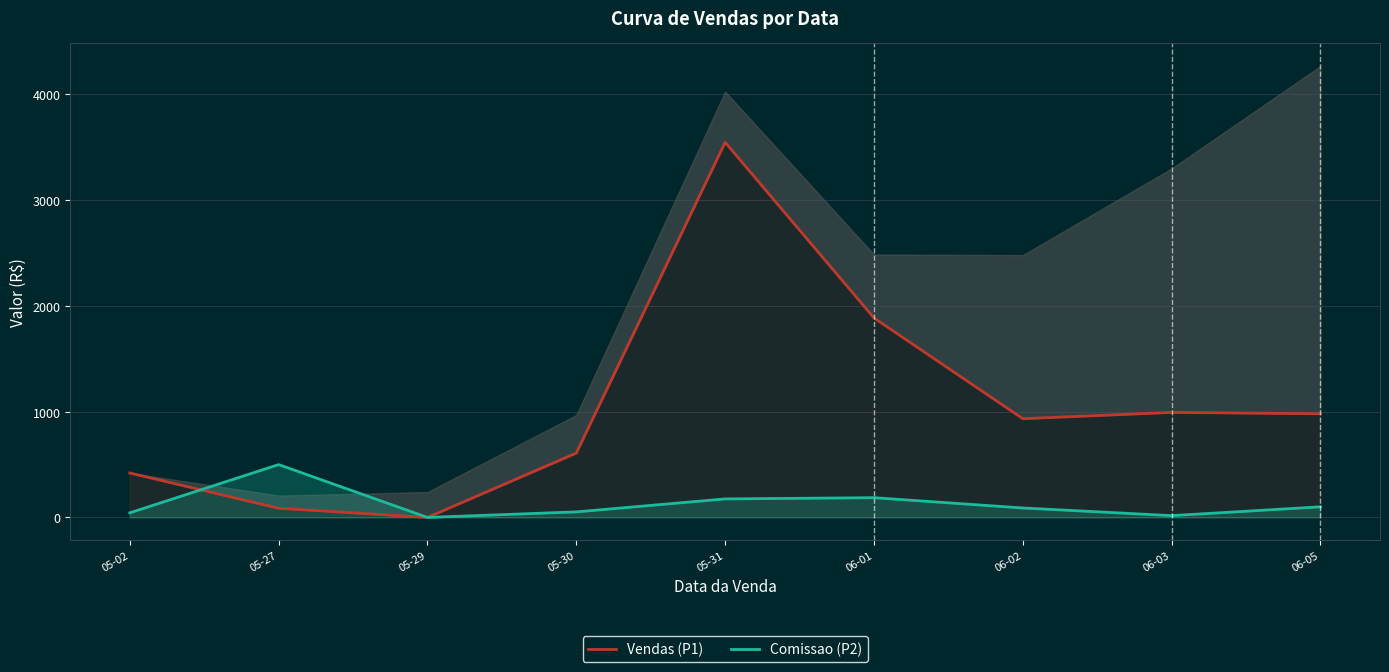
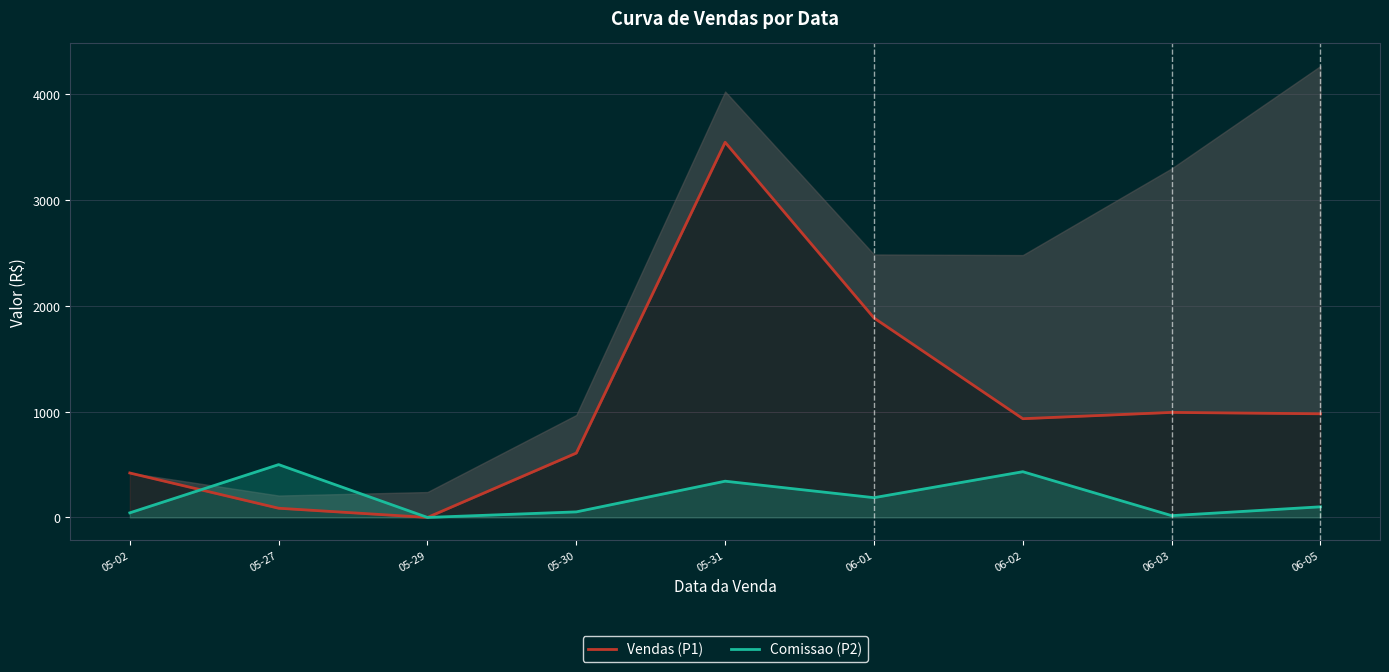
  {
    "Vendas (P1)": {
      "05-27": 90,
      "05-30": 610,
      "05-31": 3550,
      "06-01": 1890,
      "06-02": 930,
      "06-03": 990,
      "06-05": 980
    },
    "Comissao (P2)": {
      "05-02": 40,
      "05-27": 500,
      "05-30": 50,
-     "05-31": 180,
+     "05-31": 340,
      "06-01": 190,
-     "06-02": 90,
+     "06-02": 430,
      "06-03": 20,
      "06-05": 100
    }
  }
